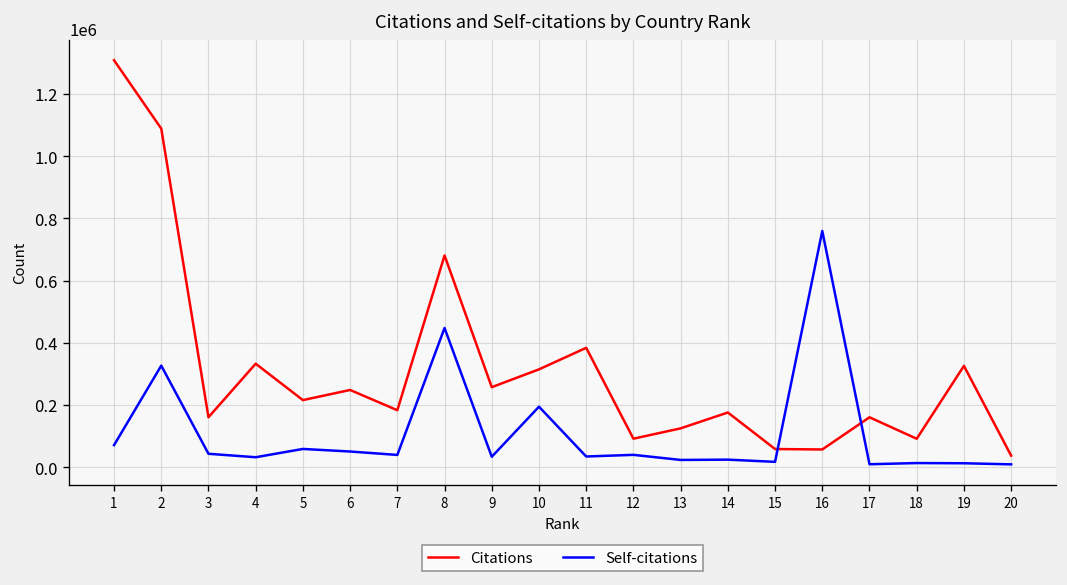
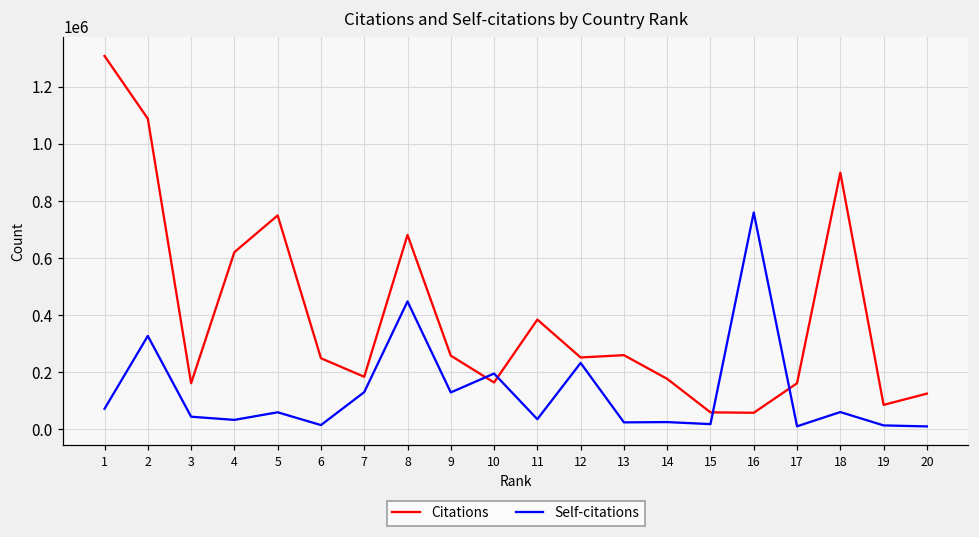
  {
    "Citations": {
      "1": 1310000,
      "2": 1090000,
      "3": 160000,
-     "4": 330000,
-     "5": 220000,
+     "4": 620000,
+     "5": 750000,
      "6": 250000,
      "7": 180000,
      "8": 680000,
      "9": 260000,
-     "10": 310000,
+     "10": 160000,
      "11": 380000,
-     "12": 90000,
-     "13": 120000,
+     "12": 250000,
+     "13": 260000,
      "14": 180000,
      "15": 60000,
      "16": 60000,
      "17": 160000,
-     "18": 90000,
-     "19": 330000,
-     "20": 40000
+     "18": 900000,
+     "19": 80000,
+     "20": 120000
    },
    "Self-citations": {
      "1": 70000,
      "2": 330000,
      "3": 40000,
      "4": 30000,
      "5": 60000,
-     "6": 50000,
-     "7": 40000,
+     "6": 10000,
+     "7": 130000,
      "8": 450000,
-     "9": 30000,
+     "9": 130000,
      "10": 190000,
      "11": 30000,
-     "12": 40000,
+     "12": 230000,
      "13": 20000,
      "14": 20000,
      "15": 20000,
      "16": 760000,
      "17": 10000,
-     "18": 10000,
+     "18": 60000,
      "19": 10000,
      "20": 10000
    }
  }
